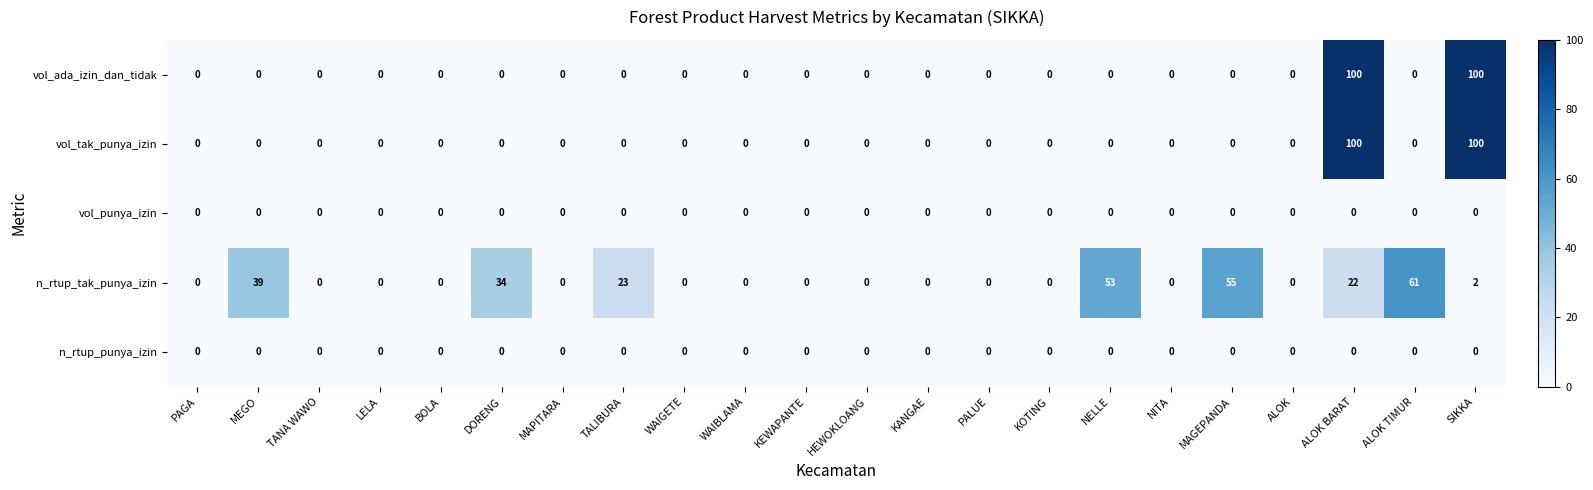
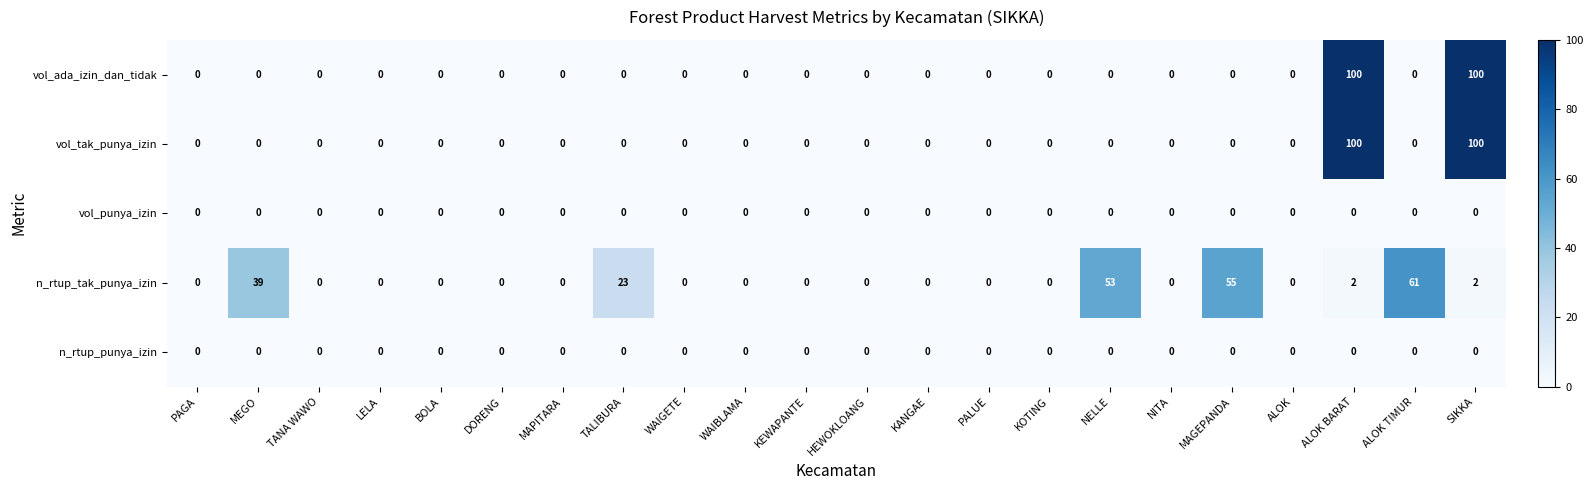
  {
    "vol_ada_izin_dan_tidak": {
      "PAGA": 0,
      "MEGO": 0,
      "TANA WAWO": 0,
      "LELA": 0,
      "BOLA": 0,
      "DORENG": 0,
      "MAPITARA": 0,
      "TALIBURA": 0,
      "WAIGETE": 0,
      "WAIBLAMA": 0,
      "KEWAPANTE": 0,
      "HEWOKLOANG": 0,
      "KANGAE": 0,
      "PALUE": 0,
      "KOTING": 0,
      "NELLE": 0,
      "NITA": 0,
      "MAGEPANDA": 0,
      "ALOK": 0,
      "ALOK BARAT": 100,
      "ALOK TIMUR": 0,
      "SIKKA": 100
    },
    "vol_tak_punya_izin": {
      "PAGA": 0,
      "MEGO": 0,
      "TANA WAWO": 0,
      "LELA": 0,
      "BOLA": 0,
      "DORENG": 0,
      "MAPITARA": 0,
      "TALIBURA": 0,
      "WAIGETE": 0,
      "WAIBLAMA": 0,
      "KEWAPANTE": 0,
      "HEWOKLOANG": 0,
      "KANGAE": 0,
      "PALUE": 0,
      "KOTING": 0,
      "NELLE": 0,
      "NITA": 0,
      "MAGEPANDA": 0,
      "ALOK": 0,
      "ALOK BARAT": 100,
      "ALOK TIMUR": 0,
      "SIKKA": 100
    },
    "vol_punya_izin": {
      "PAGA": 0,
      "MEGO": 0,
      "TANA WAWO": 0,
      "LELA": 0,
      "BOLA": 0,
      "DORENG": 0,
      "MAPITARA": 0,
      "TALIBURA": 0,
      "WAIGETE": 0,
      "WAIBLAMA": 0,
      "KEWAPANTE": 0,
      "HEWOKLOANG": 0,
      "KANGAE": 0,
      "PALUE": 0,
      "KOTING": 0,
      "NELLE": 0,
      "NITA": 0,
      "MAGEPANDA": 0,
      "ALOK": 0,
      "ALOK BARAT": 0,
      "ALOK TIMUR": 0,
      "SIKKA": 0
    },
    "n_rtup_tak_punya_izin": {
      "PAGA": 0,
      "MEGO": 39,
      "TANA WAWO": 0,
      "LELA": 0,
      "BOLA": 0,
-     "DORENG": 34,
+     "DORENG": 0,
      "MAPITARA": 0,
      "TALIBURA": 23,
      "WAIGETE": 0,
      "WAIBLAMA": 0,
      "KEWAPANTE": 0,
      "HEWOKLOANG": 0,
      "KANGAE": 0,
      "PALUE": 0,
      "KOTING": 0,
      "NELLE": 53,
      "NITA": 0,
      "MAGEPANDA": 55,
      "ALOK": 0,
-     "ALOK BARAT": 22,
+     "ALOK BARAT": 2,
      "ALOK TIMUR": 61,
      "SIKKA": 2
    },
    "n_rtup_punya_izin": {
      "PAGA": 0,
      "MEGO": 0,
      "TANA WAWO": 0,
      "LELA": 0,
      "BOLA": 0,
      "DORENG": 0,
      "MAPITARA": 0,
      "TALIBURA": 0,
      "WAIGETE": 0,
      "WAIBLAMA": 0,
      "KEWAPANTE": 0,
      "HEWOKLOANG": 0,
      "KANGAE": 0,
      "PALUE": 0,
      "KOTING": 0,
      "NELLE": 0,
      "NITA": 0,
      "MAGEPANDA": 0,
      "ALOK": 0,
      "ALOK BARAT": 0,
      "ALOK TIMUR": 0,
      "SIKKA": 0
    }
  }
